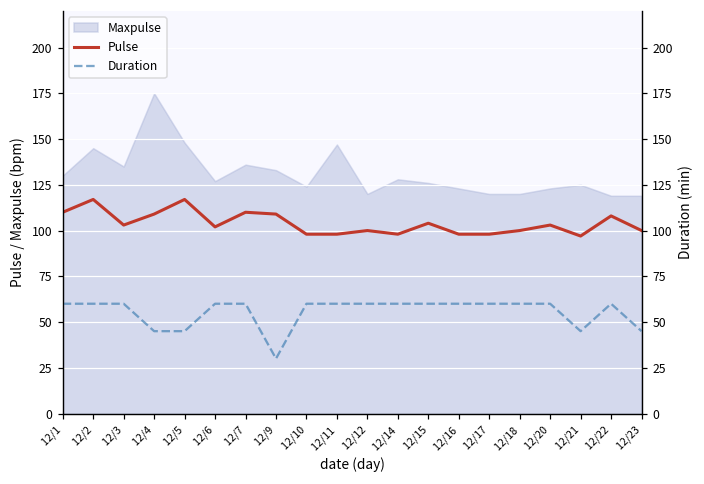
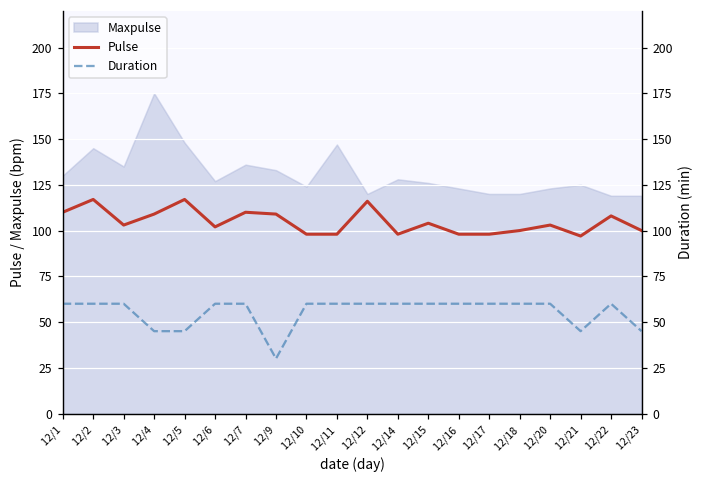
  {
    "Pulse": {
      "12/1": 110,
      "12/2": 117,
      "12/3": 103,
      "12/4": 109,
      "12/5": 117,
      "12/6": 102,
      "12/7": 110,
      "12/9": 109,
      "12/10": 98,
      "12/11": 98,
-     "12/12": 100,
+     "12/12": 116,
      "12/14": 98,
      "12/15": 104,
      "12/16": 98,
      "12/17": 98,
      "12/18": 100,
      "12/20": 103,
      "12/21": 97,
      "12/22": 108,
      "12/23": 100
    },
    "Maxpulse": {
      "12/1": 130,
      "12/2": 145,
      "12/3": 135,
      "12/4": 175,
      "12/5": 148,
      "12/6": 127,
      "12/7": 136,
      "12/9": 133,
      "12/10": 124,
      "12/11": 147,
      "12/12": 120,
      "12/14": 128,
      "12/15": 126,
      "12/16": 123,
      "12/17": 120,
      "12/18": 120,
      "12/20": 123,
      "12/21": 125,
      "12/22": 119,
      "12/23": 119
    },
    "Duration": {
      "12/1": 60,
      "12/2": 60,
      "12/3": 60,
      "12/4": 45,
      "12/5": 45,
      "12/6": 60,
      "12/7": 60,
      "12/9": 30,
      "12/10": 60,
      "12/11": 60,
      "12/12": 60,
      "12/14": 60,
      "12/15": 60,
      "12/16": 60,
      "12/17": 60,
      "12/18": 60,
      "12/20": 60,
      "12/21": 45,
      "12/22": 60,
      "12/23": 45
    }
  }
